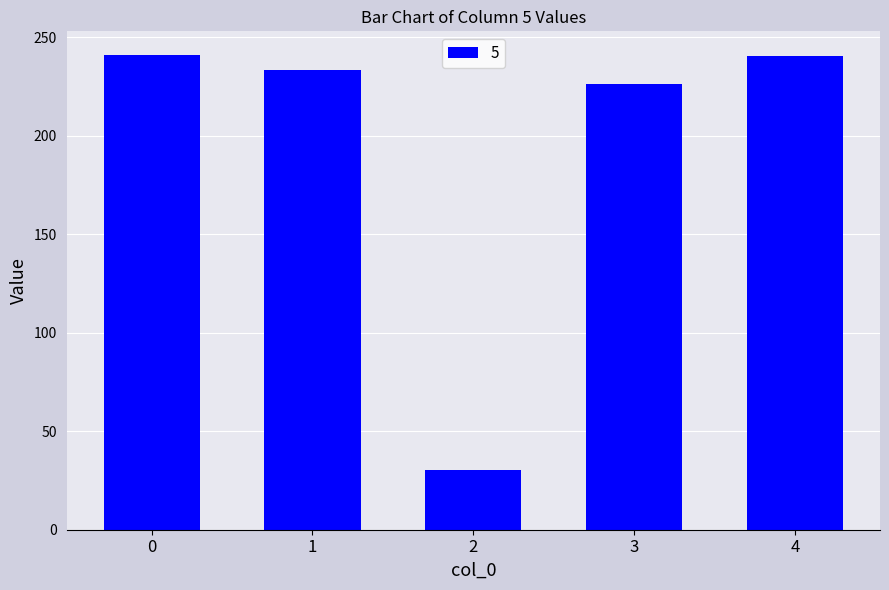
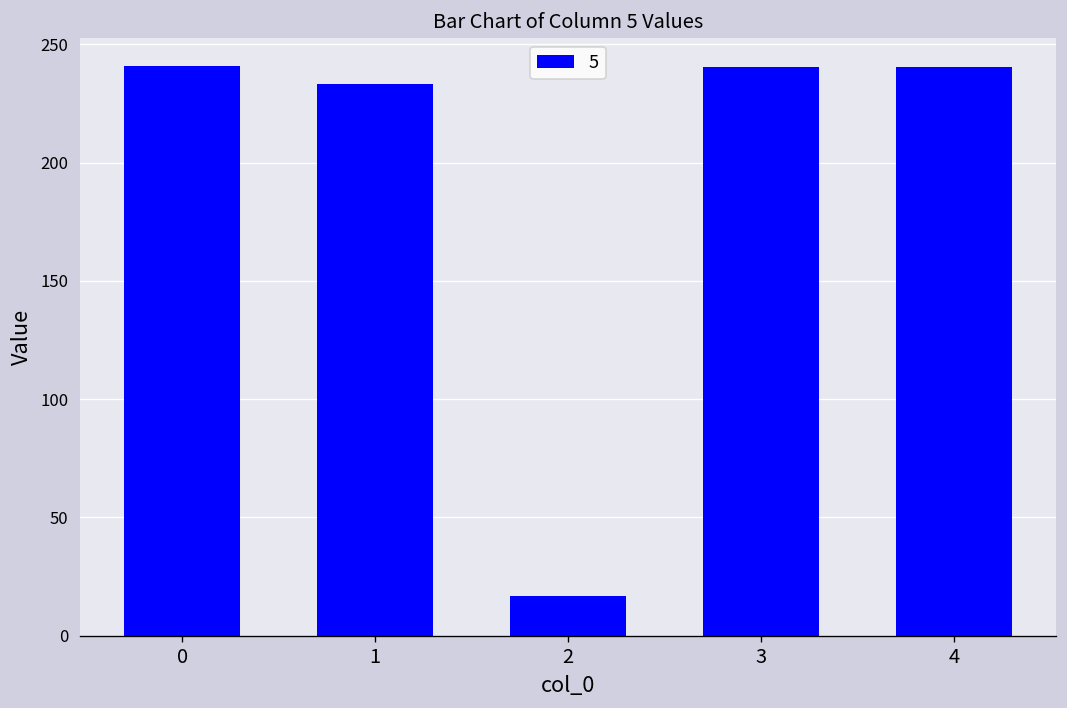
  {
    "0": 241,
    "1": 233,
-   "2": 30,
-   "3": 226,
+   "2": 17,
+   "3": 240,
    "4": 240
  }
